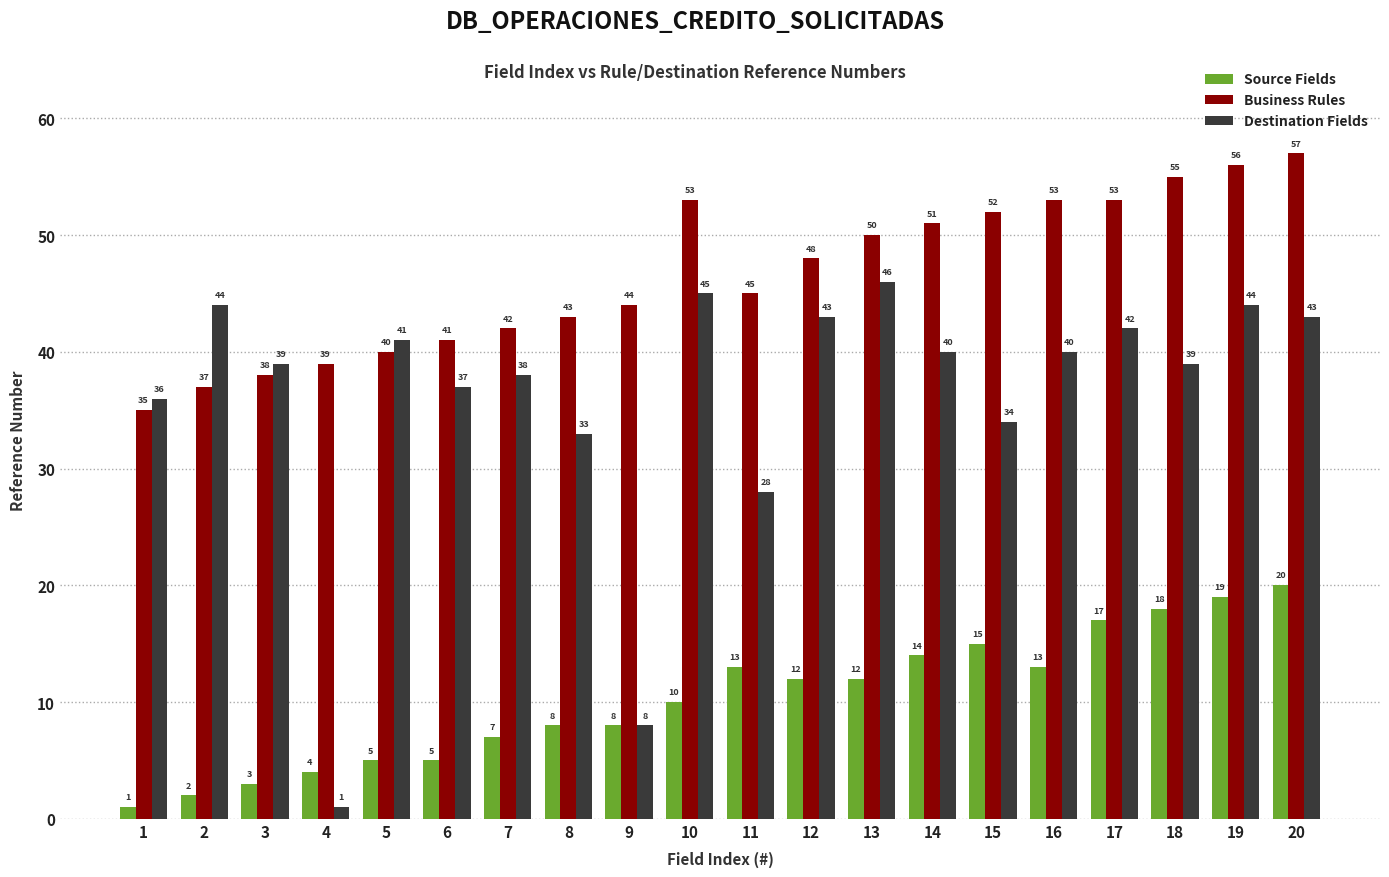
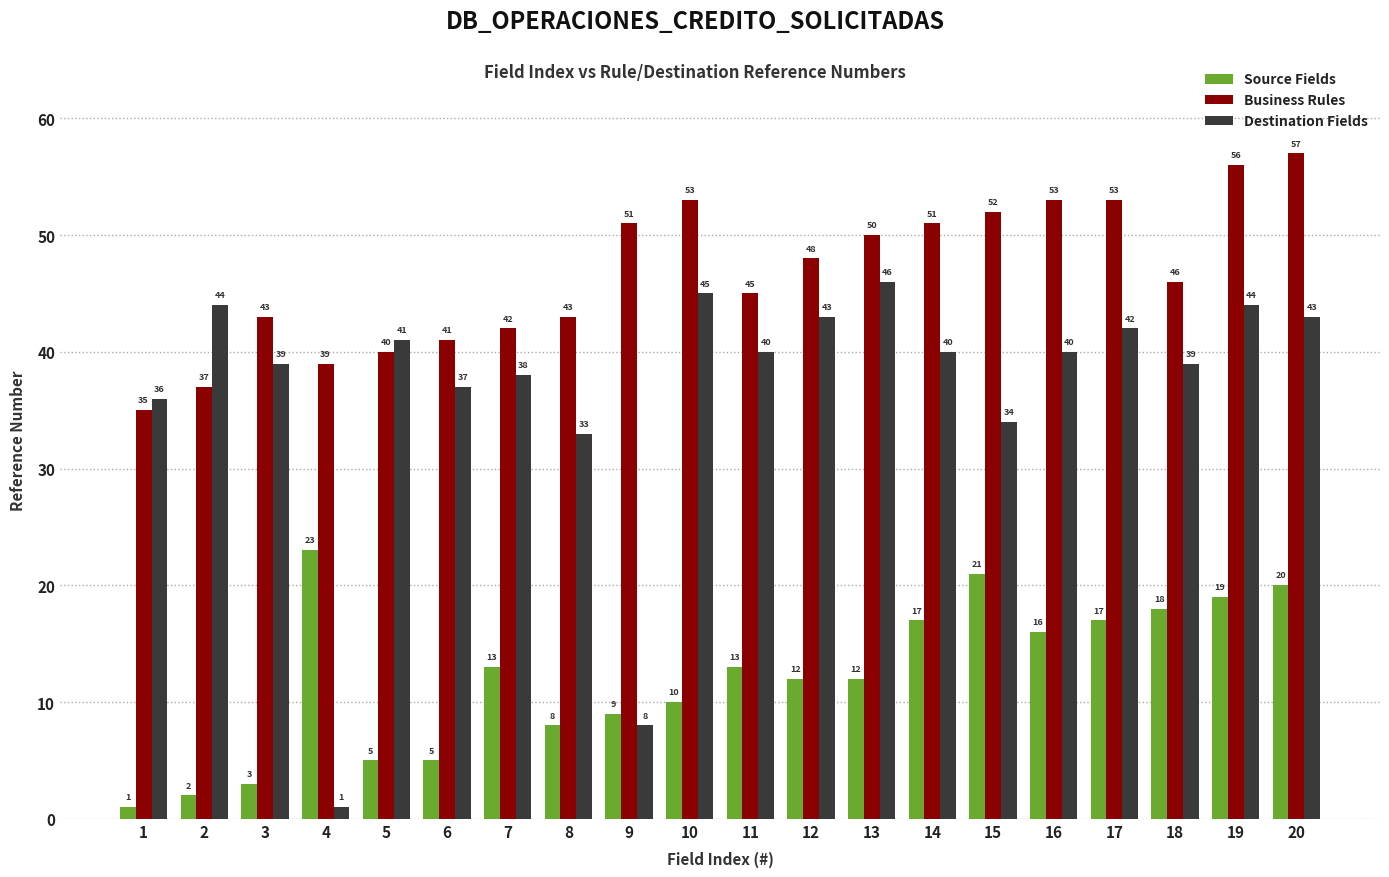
  {
    "Source Fields": {
      "1": 1,
      "2": 2,
      "3": 3,
-     "4": 4,
+     "4": 23,
      "5": 5,
      "6": 5,
-     "7": 7,
+     "7": 13,
      "8": 8,
-     "9": 8,
+     "9": 9,
      "10": 10,
      "11": 13,
      "12": 12,
      "13": 12,
-     "14": 14,
-     "15": 15,
-     "16": 13,
+     "14": 17,
+     "15": 21,
+     "16": 16,
      "17": 17,
      "18": 18,
      "19": 19,
      "20": 20
    },
    "Business Rules": {
      "1": 35,
      "2": 37,
-     "3": 38,
+     "3": 43,
      "4": 39,
      "5": 40,
      "6": 41,
      "7": 42,
      "8": 43,
-     "9": 44,
+     "9": 51,
      "10": 53,
      "11": 45,
      "12": 48,
      "13": 50,
      "14": 51,
      "15": 52,
      "16": 53,
      "17": 53,
-     "18": 55,
+     "18": 46,
      "19": 56,
      "20": 57
    },
    "Destination Fields": {
      "1": 36,
      "2": 44,
      "3": 39,
      "4": 1,
      "5": 41,
      "6": 37,
      "7": 38,
      "8": 33,
      "9": 8,
      "10": 45,
-     "11": 28,
+     "11": 40,
      "12": 43,
      "13": 46,
      "14": 40,
      "15": 34,
      "16": 40,
      "17": 42,
      "18": 39,
      "19": 44,
      "20": 43
    }
  }
